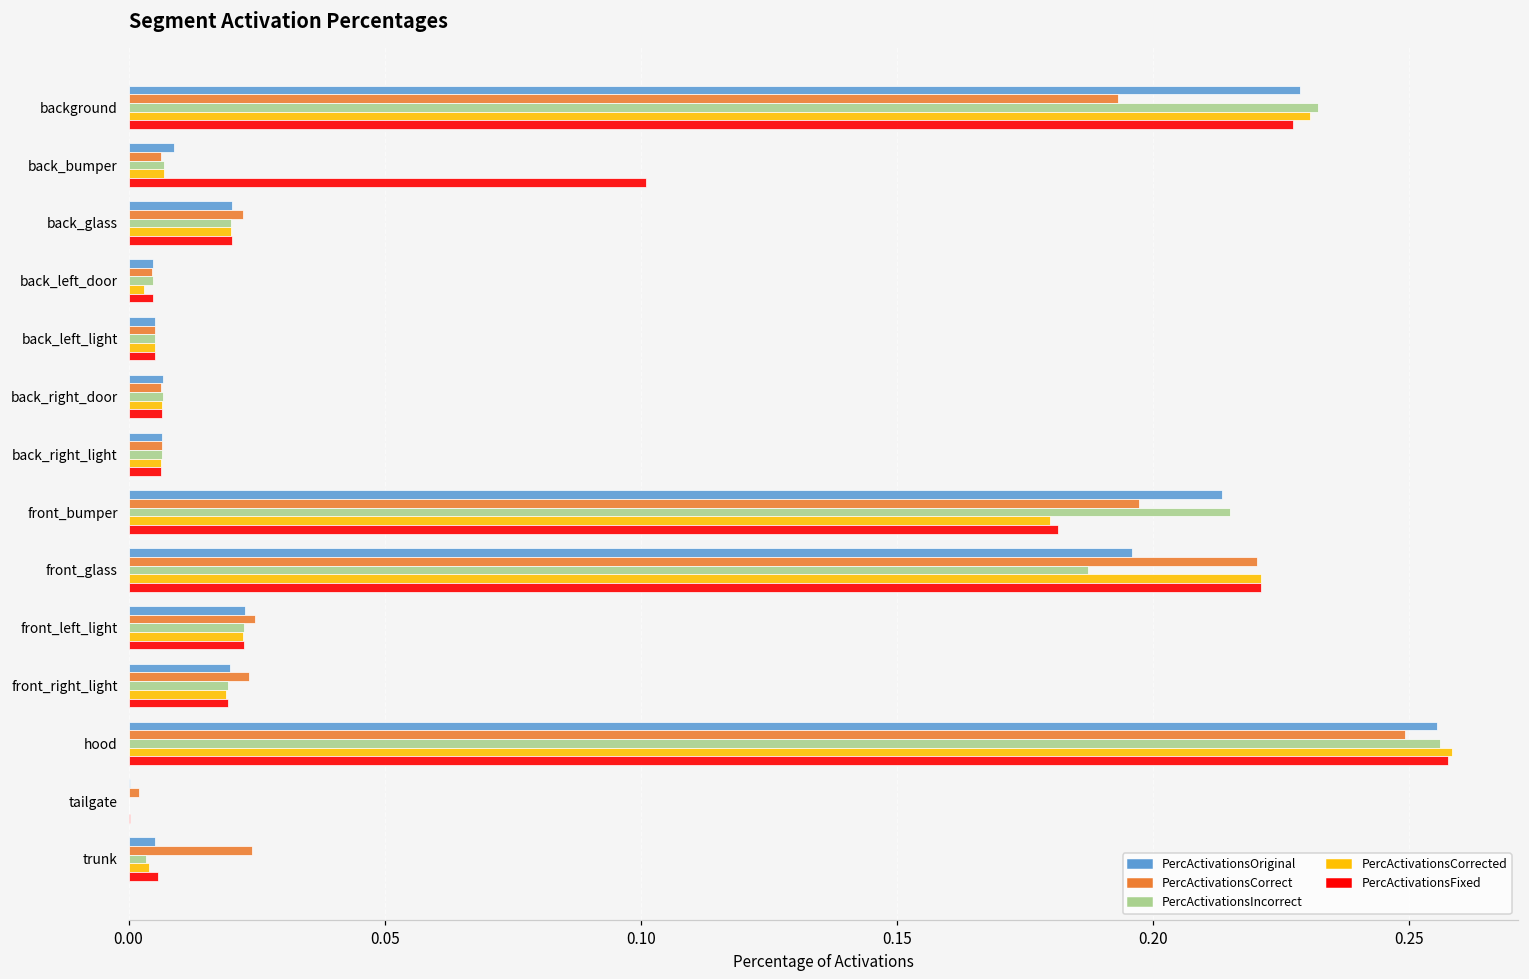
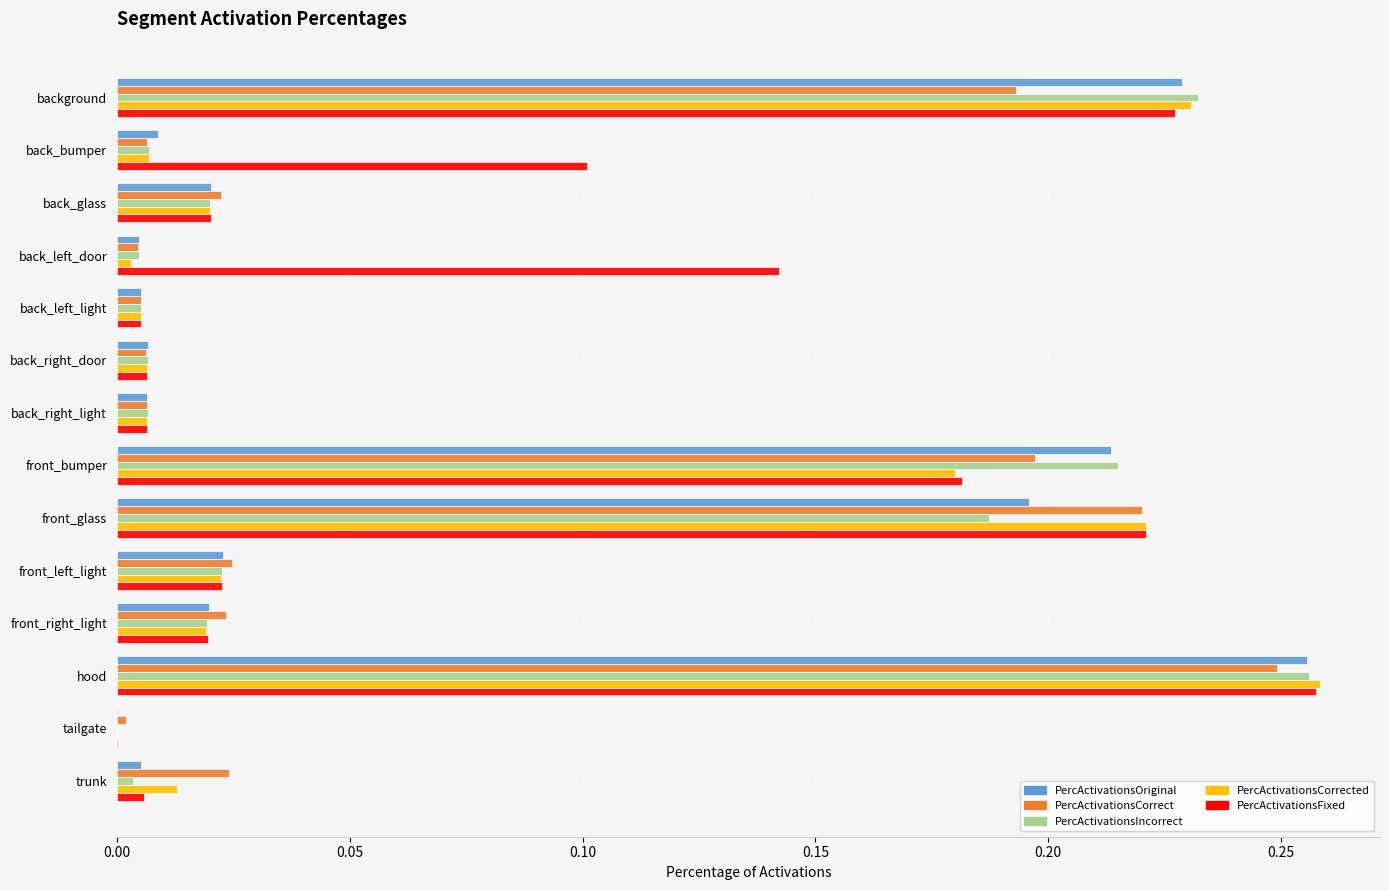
  {
    "PercActivationsOriginal": {
      "background": 0.229,
      "back_bumper": 0.009,
      "back_glass": 0.020,
      "back_left_door": 0.005,
      "back_left_light": 0.005,
      "back_right_door": 0.007,
      "back_right_light": 0.007,
      "front_bumper": 0.213,
      "front_glass": 0.196,
      "front_left_light": 0.023,
      "front_right_light": 0.020,
      "hood": 0.255,
      "trunk": 0.005
    },
    "PercActivationsCorrect": {
      "background": 0.193,
      "back_bumper": 0.006,
      "back_glass": 0.022,
      "back_left_door": 0.005,
      "back_left_light": 0.005,
      "back_right_door": 0.006,
      "back_right_light": 0.007,
      "front_bumper": 0.197,
      "front_glass": 0.220,
      "front_left_light": 0.025,
      "front_right_light": 0.023,
      "hood": 0.249,
      "tailgate": 0.002,
      "trunk": 0.024
    },
    "PercActivationsIncorrect": {
      "background": 0.232,
      "back_bumper": 0.007,
      "back_glass": 0.020,
      "back_left_door": 0.005,
      "back_left_light": 0.005,
      "back_right_door": 0.007,
      "back_right_light": 0.007,
      "front_bumper": 0.215,
      "front_glass": 0.187,
      "front_left_light": 0.023,
      "front_right_light": 0.019,
      "hood": 0.256,
      "trunk": 0.003
    },
    "PercActivationsCorrected": {
      "background": 0.231,
      "back_bumper": 0.007,
      "back_glass": 0.020,
      "back_left_door": 0.003,
      "back_left_light": 0.005,
      "back_right_door": 0.007,
      "back_right_light": 0.006,
      "front_bumper": 0.180,
      "front_glass": 0.221,
      "front_left_light": 0.022,
      "front_right_light": 0.019,
      "hood": 0.258,
-     "trunk": 0.004
+     "trunk": 0.013
    },
    "PercActivationsFixed": {
      "background": 0.227,
      "back_bumper": 0.101,
      "back_glass": 0.020,
-     "back_left_door": 0.005,
+     "back_left_door": 0.142,
      "back_left_light": 0.005,
      "back_right_door": 0.007,
      "back_right_light": 0.006,
      "front_bumper": 0.182,
      "front_glass": 0.221,
      "front_left_light": 0.023,
      "front_right_light": 0.020,
      "hood": 0.258,
      "trunk": 0.006
    }
  }
